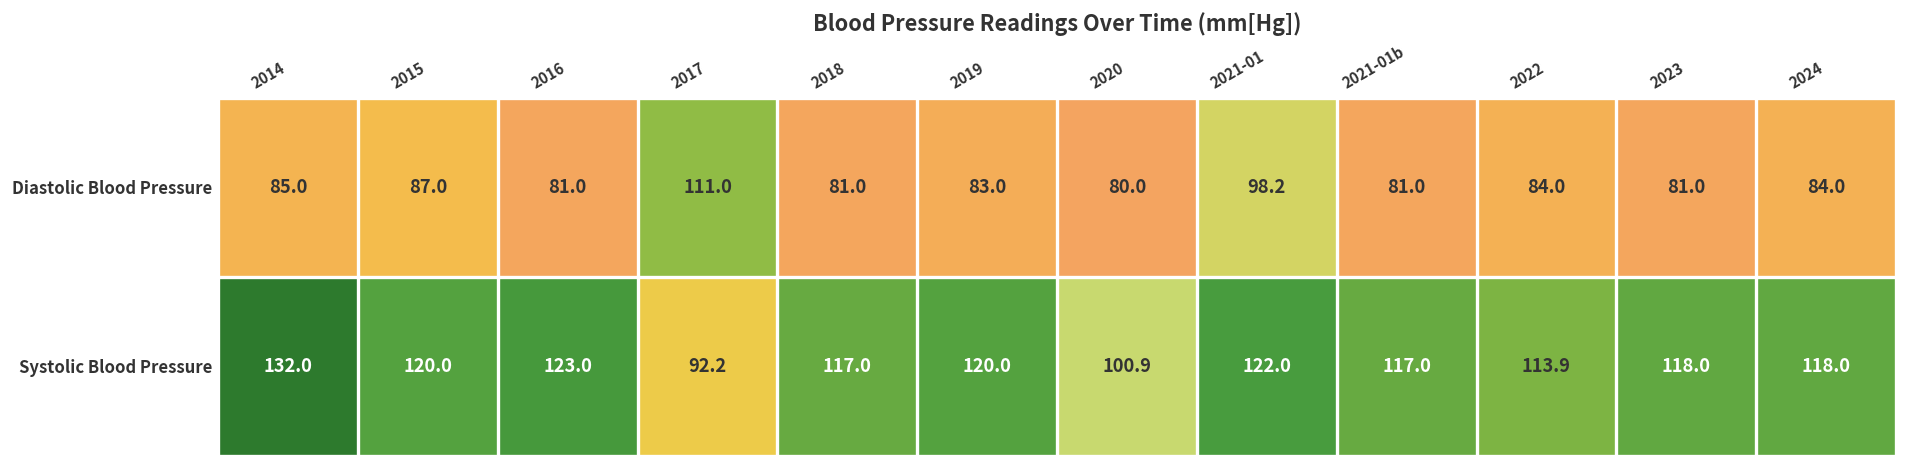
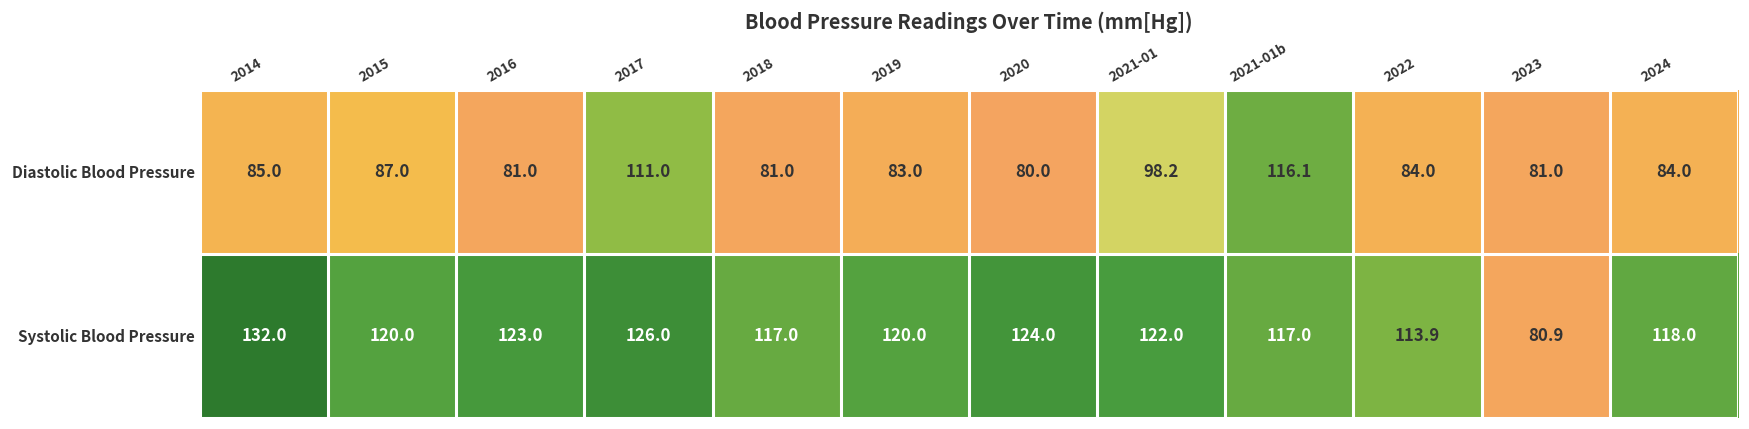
  {
    "Diastolic Blood Pressure": {
      "2014": 85.0,
      "2015": 87.0,
      "2016": 81.0,
      "2017": 111.0,
      "2018": 81.0,
      "2019": 83.0,
      "2020": 80.0,
      "2021-01": 98.2,
-     "2021-01b": 81.0,
+     "2021-01b": 116.1,
      "2022": 84.0,
      "2023": 81.0,
      "2024": 84.0
    },
    "Systolic Blood Pressure": {
      "2014": 132.0,
      "2015": 120.0,
      "2016": 123.0,
-     "2017": 92.2,
+     "2017": 126.0,
      "2018": 117.0,
      "2019": 120.0,
-     "2020": 100.9,
+     "2020": 124.0,
      "2021-01": 122.0,
      "2021-01b": 117.0,
      "2022": 113.9,
-     "2023": 118.0,
+     "2023": 80.9,
      "2024": 118.0
    }
  }
